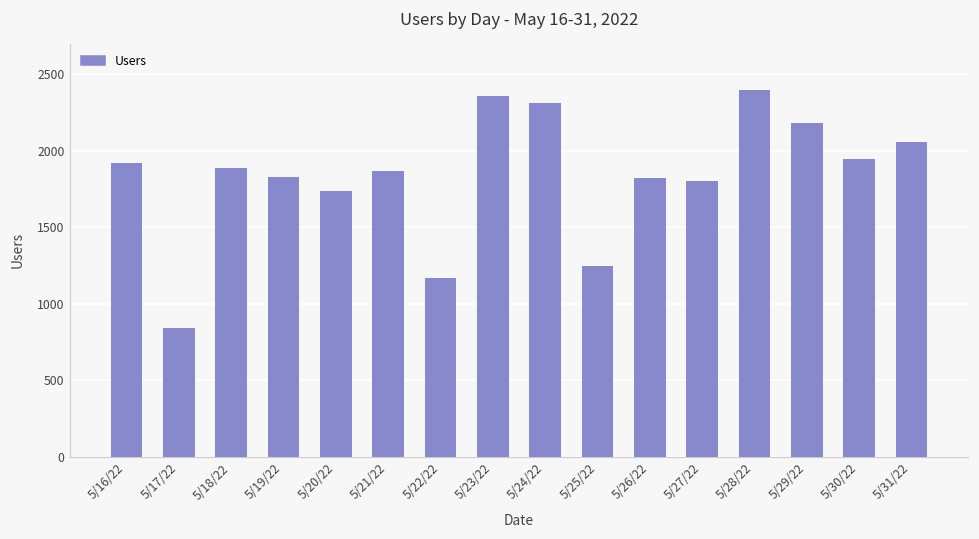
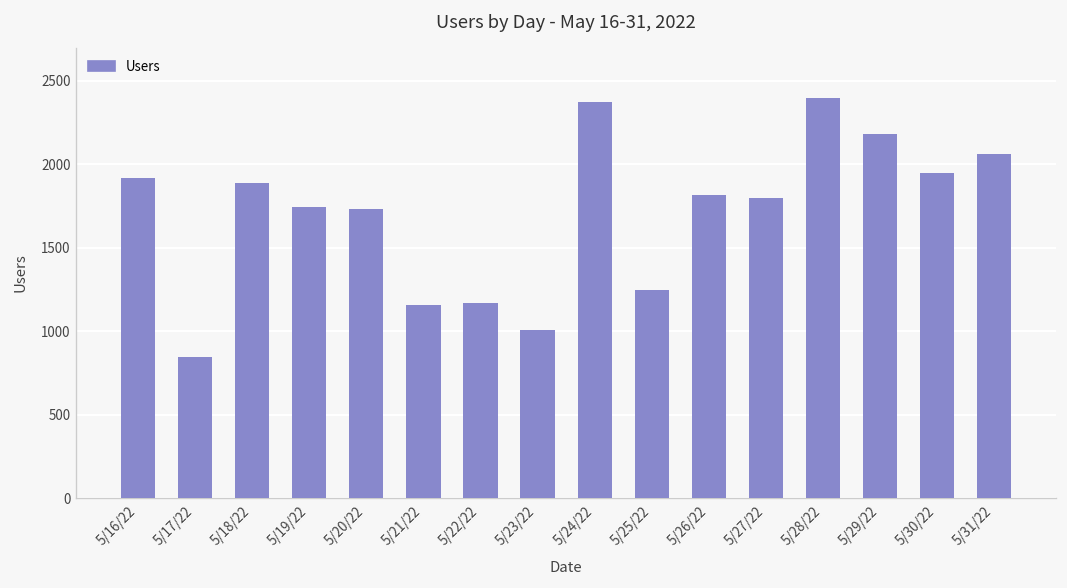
  {
    "5/16/22": 1920,
    "5/17/22": 850,
    "5/18/22": 1890,
-   "5/19/22": 1830,
+   "5/19/22": 1740,
    "5/20/22": 1740,
-   "5/21/22": 1870,
+   "5/21/22": 1160,
    "5/22/22": 1170,
-   "5/23/22": 2360,
-   "5/24/22": 2310,
+   "5/23/22": 1010,
+   "5/24/22": 2380,
    "5/25/22": 1250,
    "5/26/22": 1820,
    "5/27/22": 1800,
    "5/28/22": 2400,
    "5/29/22": 2180,
    "5/30/22": 1950,
    "5/31/22": 2060
  }
